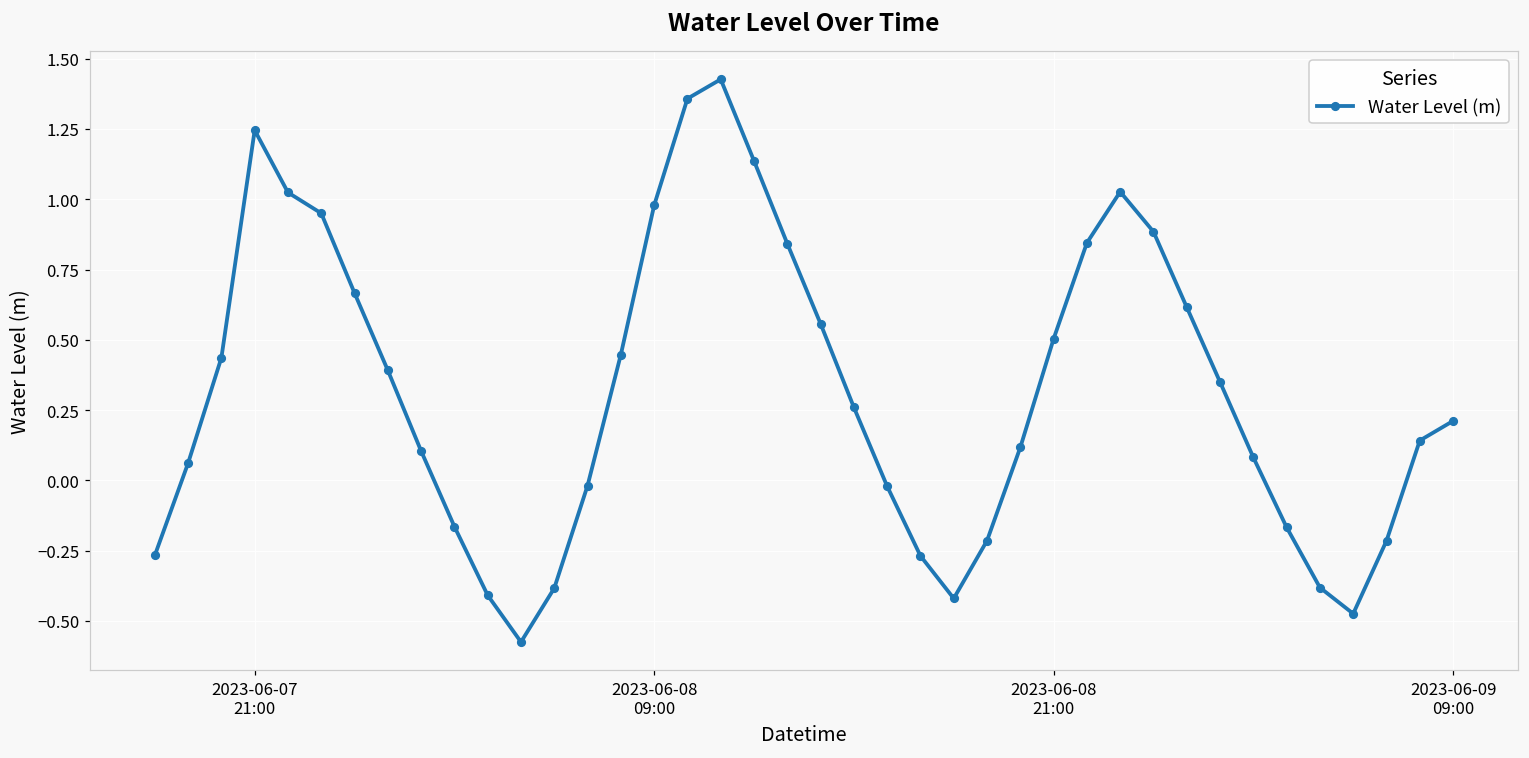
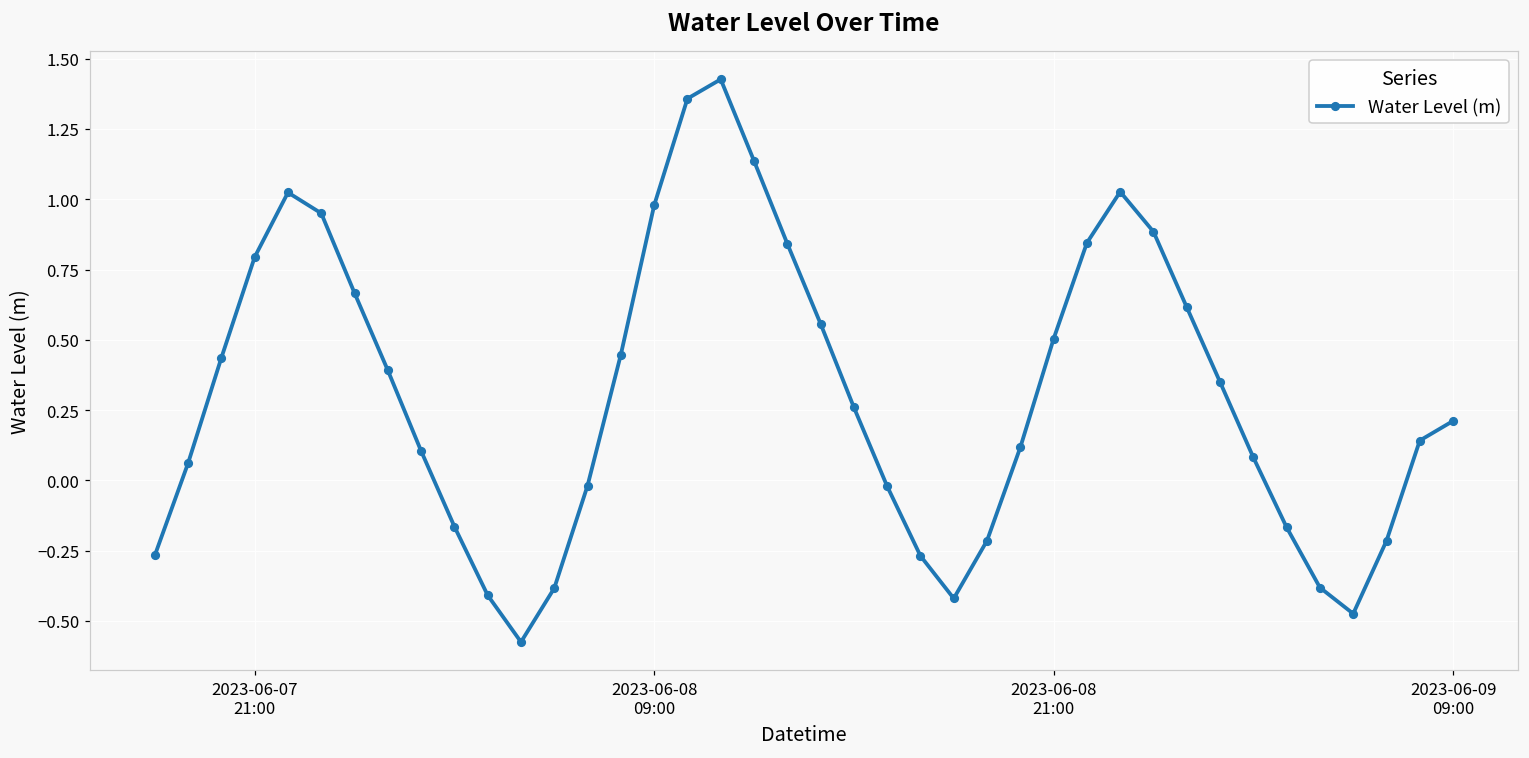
  {
-   "2023-06-07 21:00": 1.25,
+   "2023-06-07 21:00": 0.79,
    "2023-06-08 09:00": 0.98,
    "2023-06-08 21:00": 0.50,
    "2023-06-09 09:00": 0.21
  }
